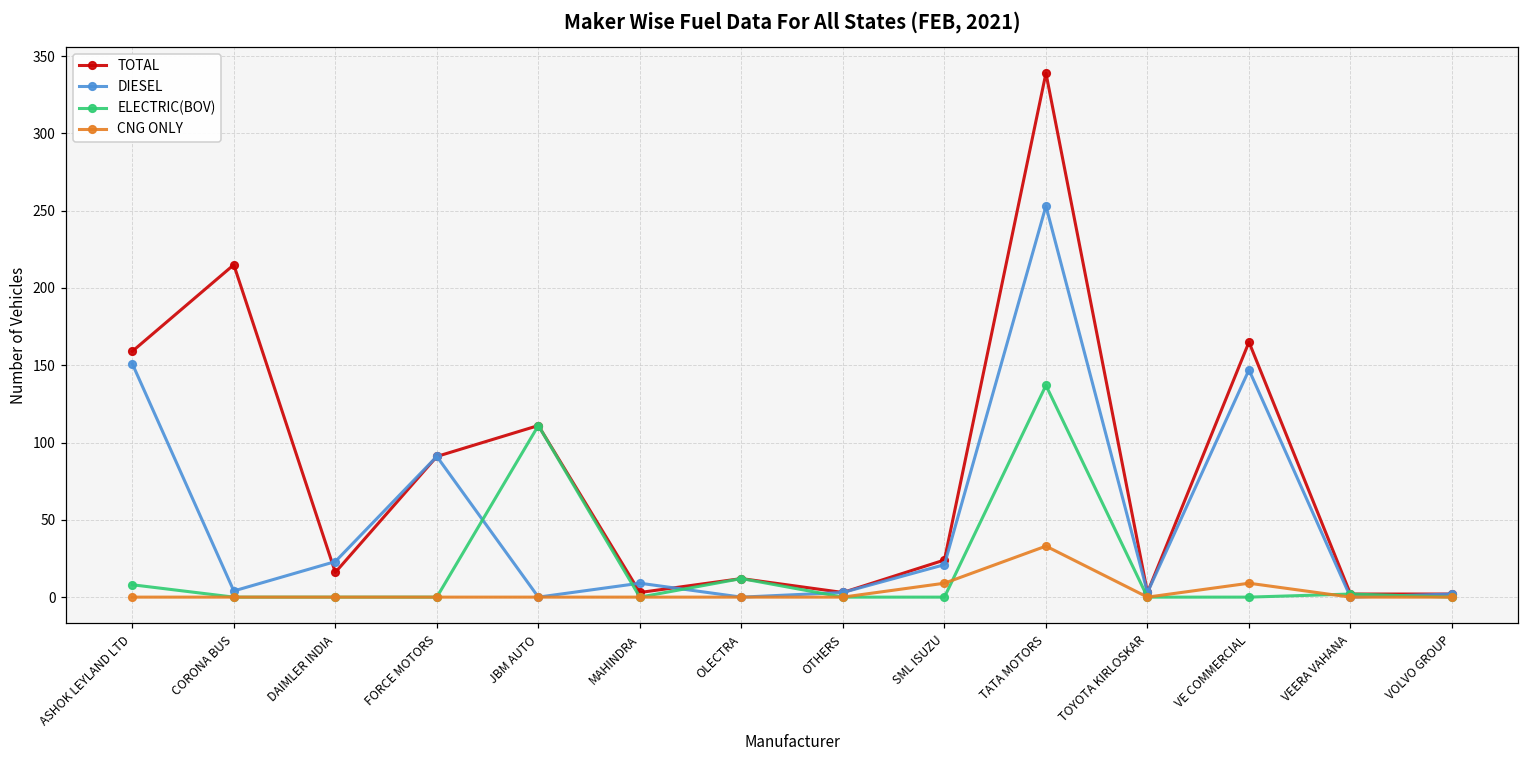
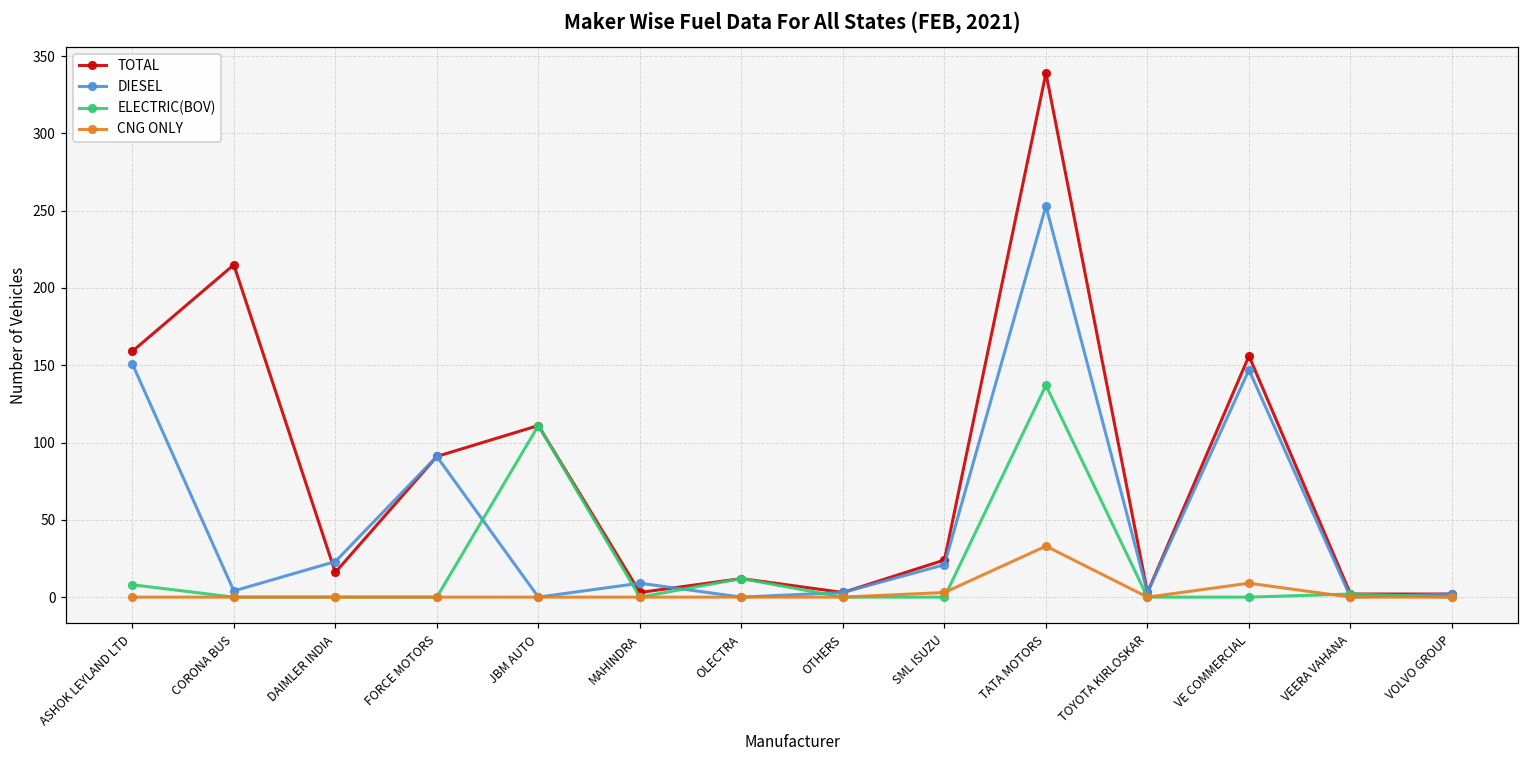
  {
    "TOTAL": {
      "ASHOK LEYLAND LTD": 159,
      "CORONA BUS": 215,
      "DAIMLER INDIA": 16,
      "MAHINDRA": 3,
      "SML ISUZU": 24,
      "TATA MOTORS": 339,
-     "VE COMMERCIAL": 165
+     "VE COMMERCIAL": 156
    },
    "DIESEL": {
      "ASHOK LEYLAND LTD": 151,
      "CORONA BUS": 4,
      "DAIMLER INDIA": 23,
      "MAHINDRA": 9,
      "SML ISUZU": 21,
      "TATA MOTORS": 253,
      "VE COMMERCIAL": 147
    },
    "ELECTRIC(BOV)": {
      "ASHOK LEYLAND LTD": 8,
      "SML ISUZU": 0,
      "TATA MOTORS": 137,
      "VE COMMERCIAL": 0
    },
    "CNG ONLY": {
      "ASHOK LEYLAND LTD": 0,
-     "SML ISUZU": 9,
+     "SML ISUZU": 3,
      "TATA MOTORS": 33,
      "VE COMMERCIAL": 9
    }
  }
